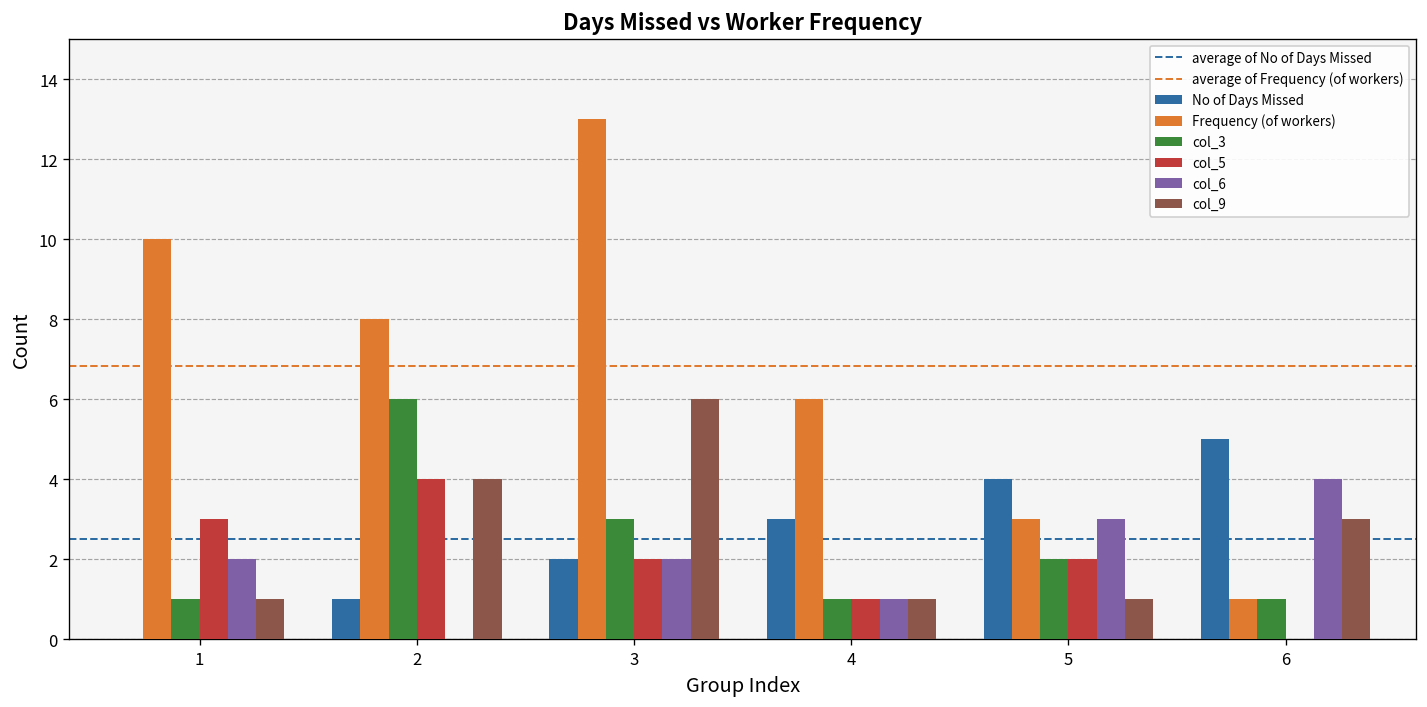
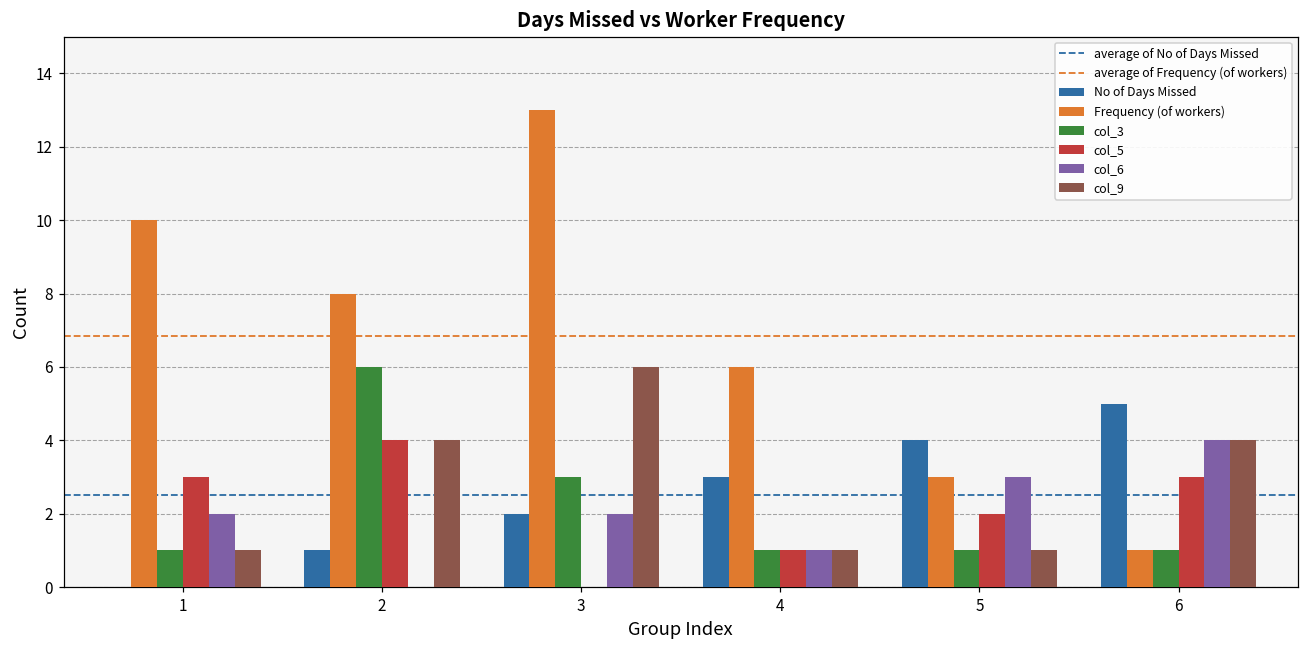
  {
    "No of Days Missed": {
      "1": 0,
      "2": 1,
      "3": 2,
      "4": 3,
      "5": 4,
      "6": 5
    },
    "Frequency (of workers)": {
      "1": 10,
      "2": 8,
      "3": 13,
      "4": 6,
      "5": 3,
      "6": 1
    },
    "col_3": {
      "1": 1,
      "2": 6,
      "3": 3,
      "4": 1,
-     "5": 2,
+     "5": 1,
      "6": 1
    },
    "col_5": {
      "1": 3,
      "2": 4,
-     "3": 2,
+     "3": 0,
      "4": 1,
      "5": 2,
-     "6": 0
+     "6": 3
    },
    "col_6": {
      "1": 2,
      "2": 0,
      "3": 2,
      "4": 1,
      "5": 3,
      "6": 4
    },
    "col_9": {
      "1": 1,
      "2": 4,
      "3": 6,
      "4": 1,
      "5": 1,
-     "6": 3
+     "6": 4
    }
  }
